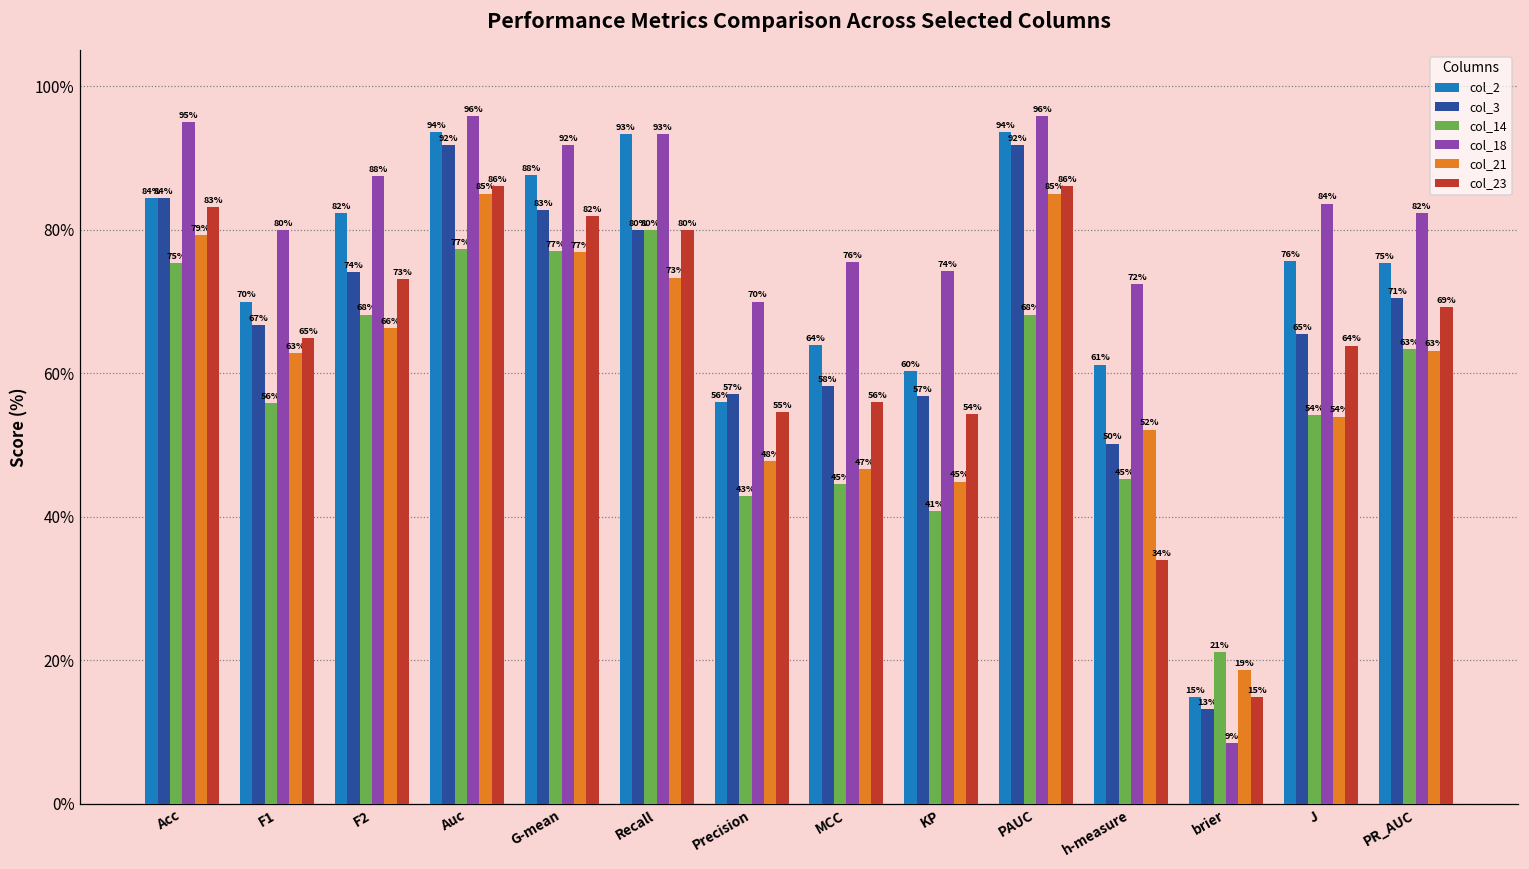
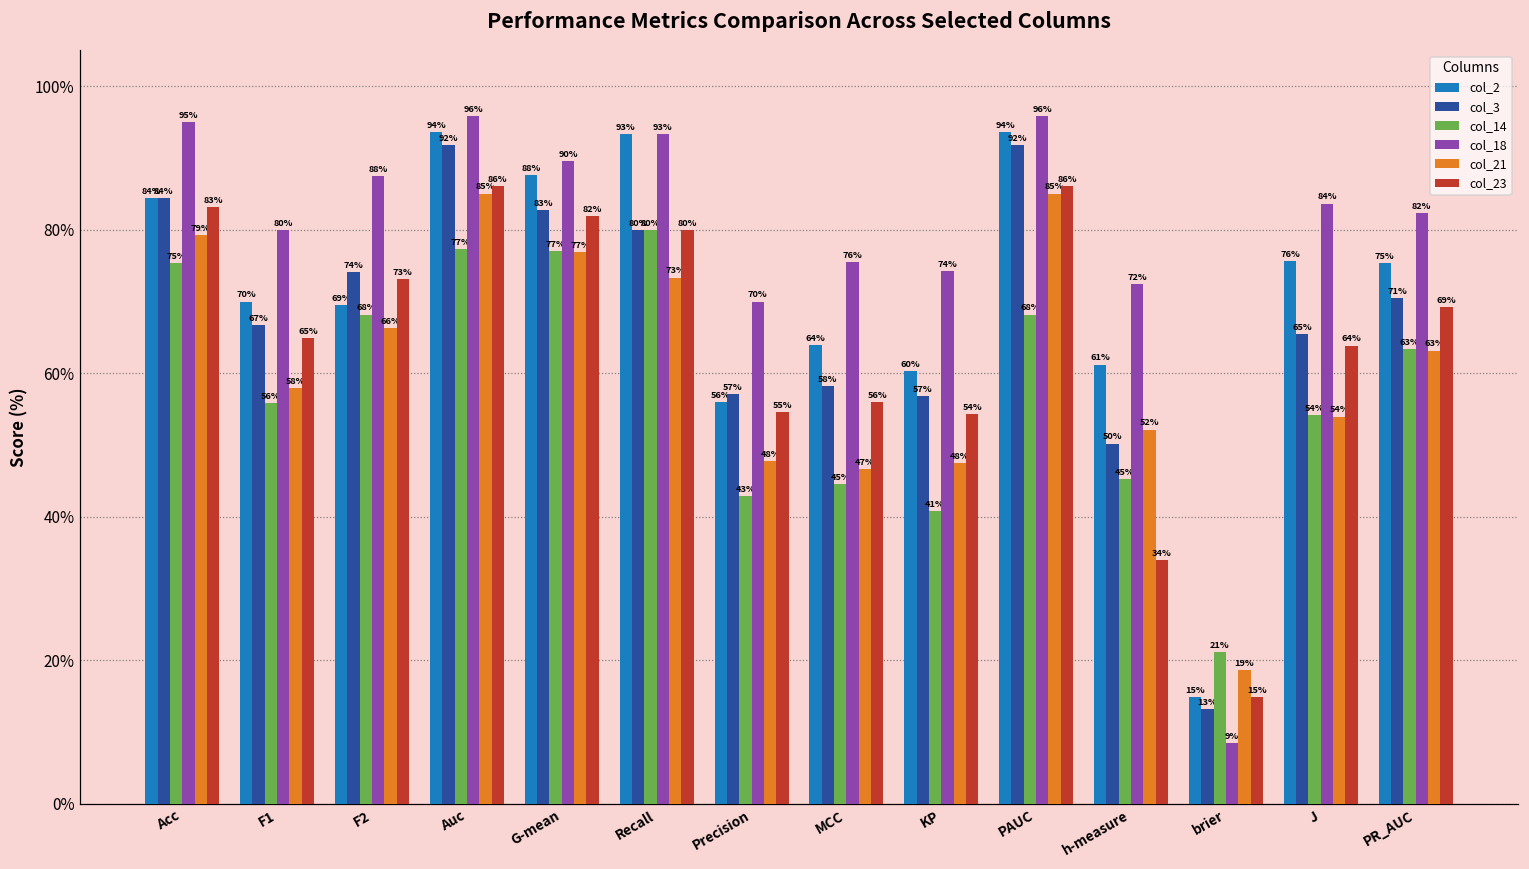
  {
    "col_2": {
      "F1": "70%",
-     "F2": "82%",
+     "F2": "69%",
      "Auc": "94%",
      "G-mean": "88%",
      "Recall": "93%",
      "Precision": "56%",
      "MCC": "64%",
      "KP": "60%",
      "PAUC": "94%",
      "h-measure": "61%",
      "brier": "15%",
      "J": "76%",
      "PR_AUC": "75%"
    },
    "col_3": {
      "F1": "67%",
      "F2": "74%",
      "Auc": "92%",
      "G-mean": "83%",
      "Precision": "57%",
      "MCC": "58%",
      "KP": "57%",
      "PAUC": "92%",
      "h-measure": "50%",
      "brier": "13%",
      "J": "65%",
      "PR_AUC": "71%"
    },
    "col_14": {
      "Acc": "75%",
      "F1": "56%",
      "F2": "68%",
      "Auc": "77%",
      "G-mean": "77%",
      "Precision": "43%",
      "MCC": "45%",
      "KP": "41%",
      "PAUC": "68%",
      "h-measure": "45%",
      "brier": "21%",
      "J": "54%",
      "PR_AUC": "63%"
    },
    "col_18": {
      "Acc": "95%",
      "F1": "80%",
      "F2": "88%",
      "Auc": "96%",
-     "G-mean": "92%",
+     "G-mean": "90%",
      "Recall": "93%",
      "Precision": "70%",
      "MCC": "76%",
      "KP": "74%",
      "PAUC": "96%",
      "h-measure": "72%",
      "brier": "9%",
      "J": "84%",
      "PR_AUC": "82%"
    },
    "col_21": {
      "Acc": "79%",
-     "F1": "63%",
+     "F1": "58%",
      "F2": "66%",
      "Auc": "85%",
      "G-mean": "77%",
      "Recall": "73%",
      "Precision": "48%",
      "MCC": "47%",
-     "KP": "45%",
+     "KP": "48%",
      "PAUC": "85%",
      "h-measure": "52%",
      "brier": "19%",
      "J": "54%",
      "PR_AUC": "63%"
    },
    "col_23": {
      "Acc": "83%",
      "F1": "65%",
      "F2": "73%",
      "Auc": "86%",
      "G-mean": "82%",
      "Recall": "80%",
      "Precision": "55%",
      "MCC": "56%",
      "KP": "54%",
      "PAUC": "86%",
      "h-measure": "34%",
      "brier": "15%",
      "J": "64%",
      "PR_AUC": "69%"
    }
  }
